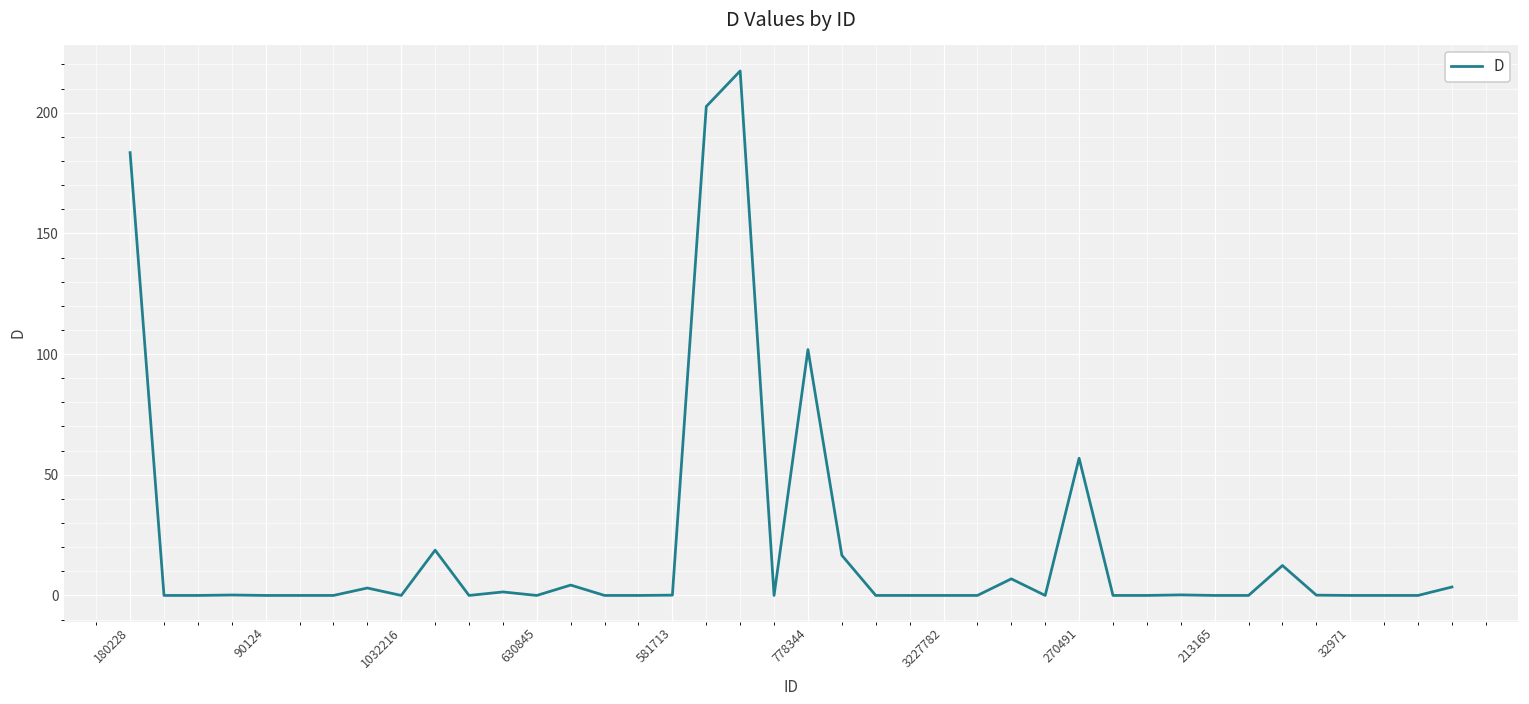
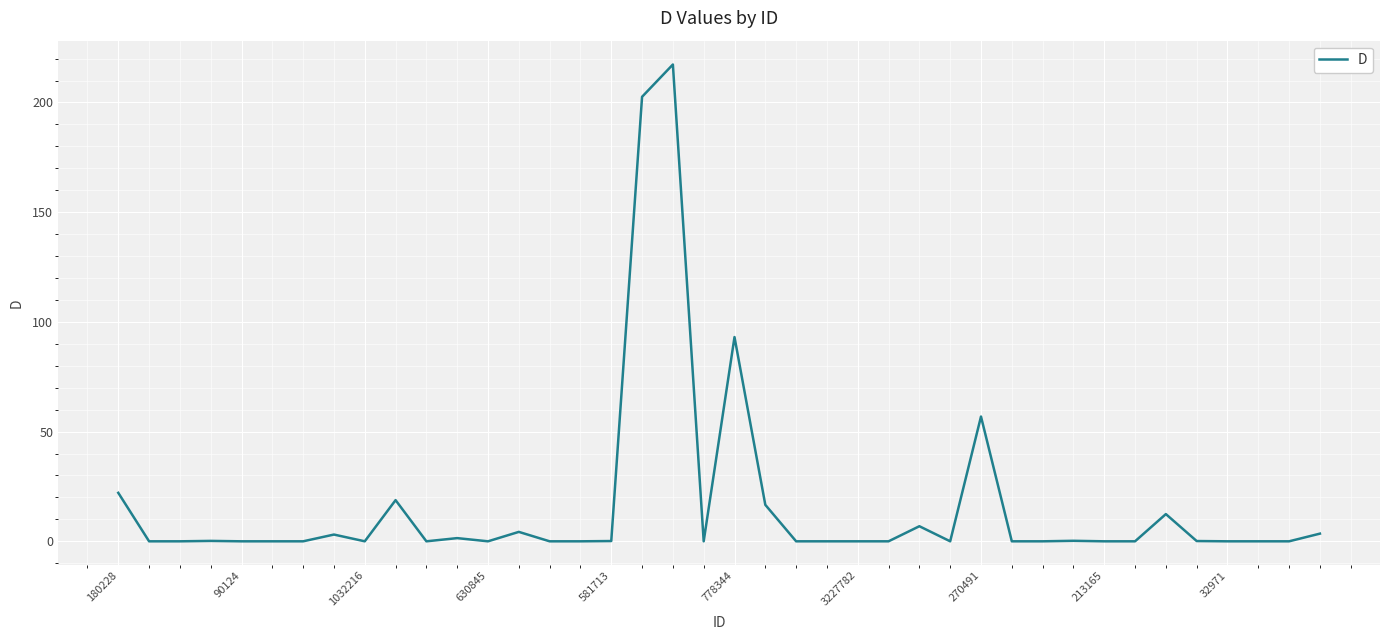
  {
-   "180228": 183,
+   "180228": 22,
    "90124": 0,
    "1032216": 0,
    "630845": 0,
    "581713": 0,
-   "778344": 102,
+   "778344": 93,
    "3227782": 0,
    "270491": 57,
    "213165": 0,
    "32971": 0
  }
